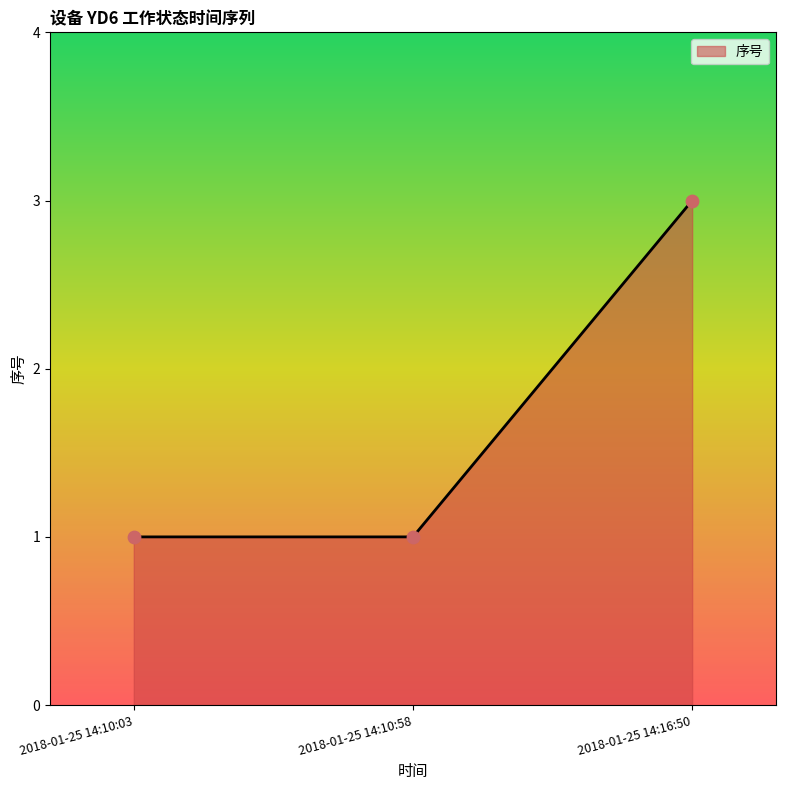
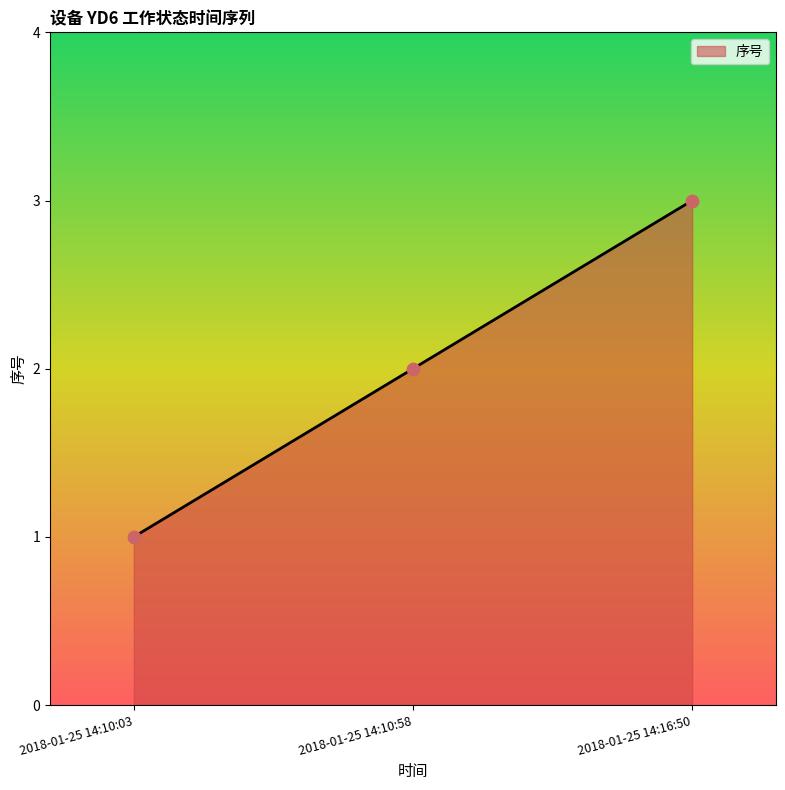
  {
    "2018-01-25 14:10:03": 1,
-   "2018-01-25 14:10:58": 1,
+   "2018-01-25 14:10:58": 2,
    "2018-01-25 14:16:50": 3
  }
